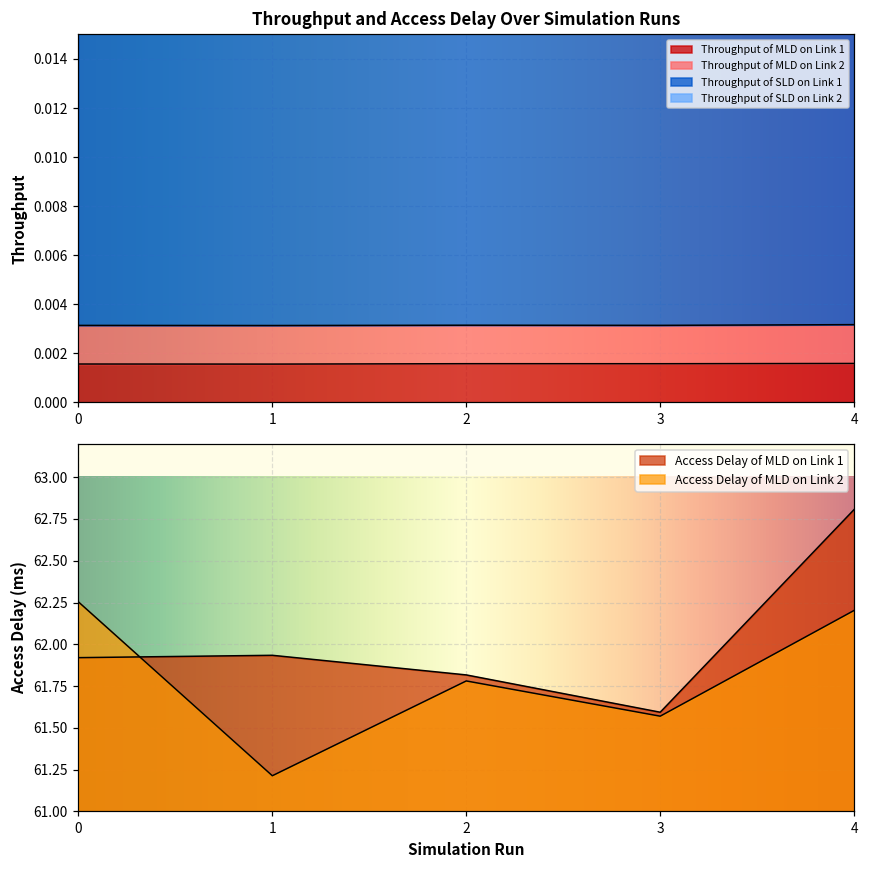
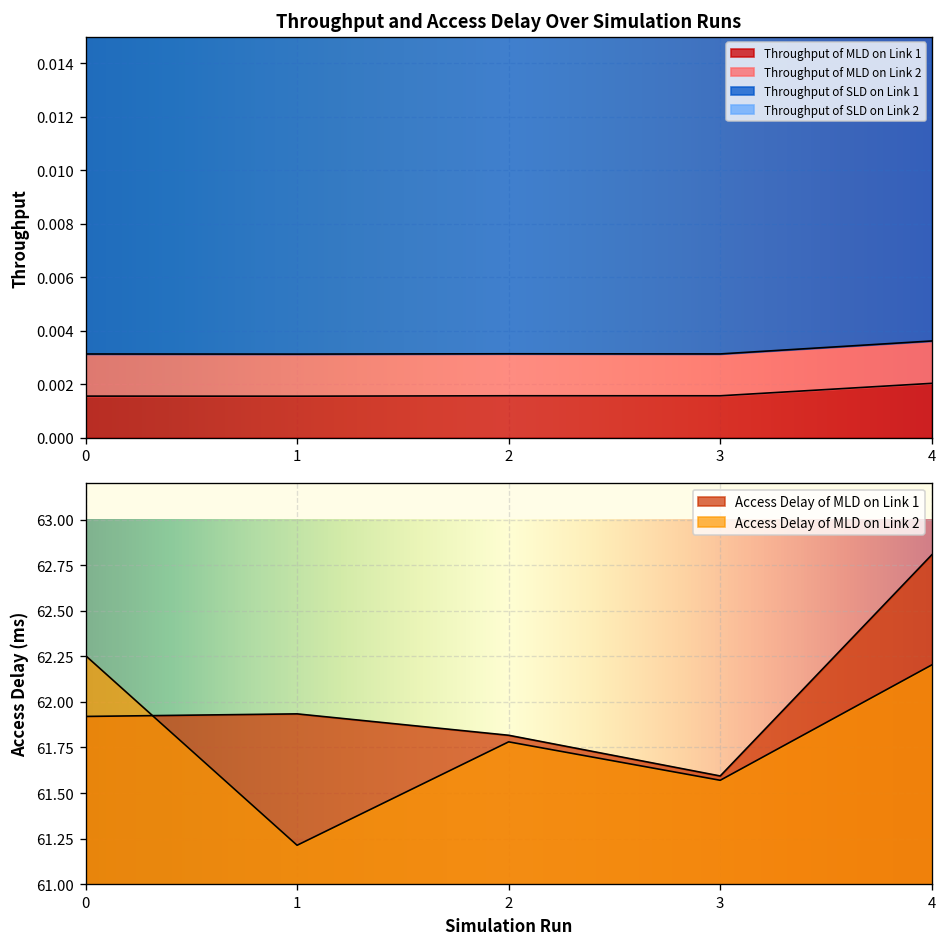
  {
    "Throughput and Access Delay Over Simulation Runs": {
      "Throughput of MLD on Link 1": {
        "0": 0.0016,
        "1": 0.0016,
        "2": 0.0016,
        "3": 0.0016,
-       "4": 0.0016
+       "4": 0.0020
      },
      "Throughput of MLD on Link 2": {
        "0": 0.0016,
        "1": 0.0016,
        "2": 0.0016,
        "3": 0.0016,
        "4": 0.0016
      }
    }
  }
